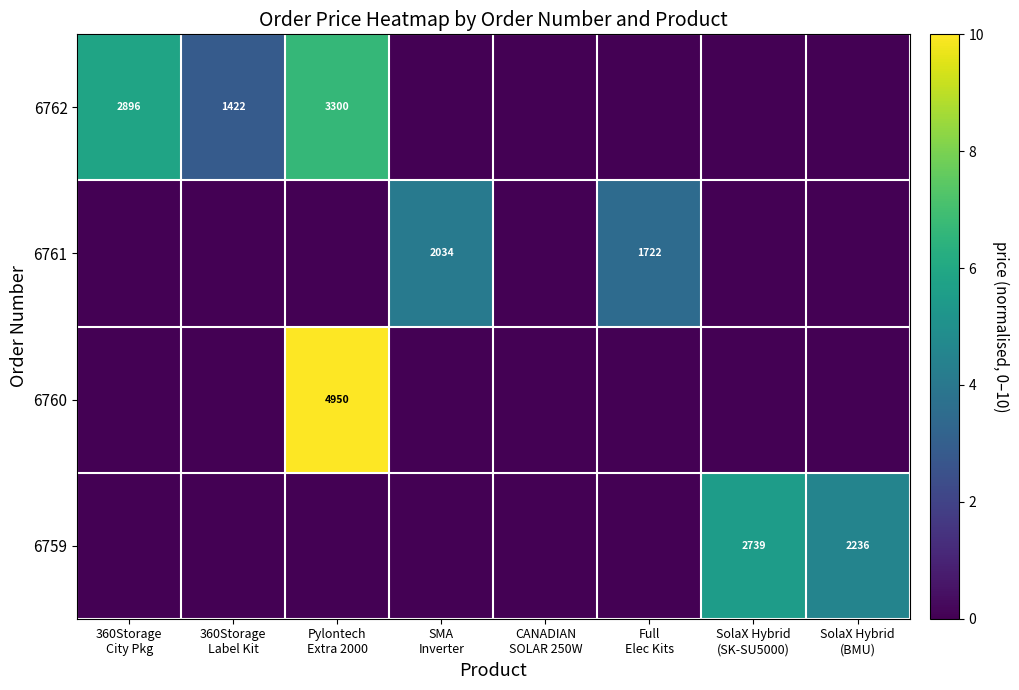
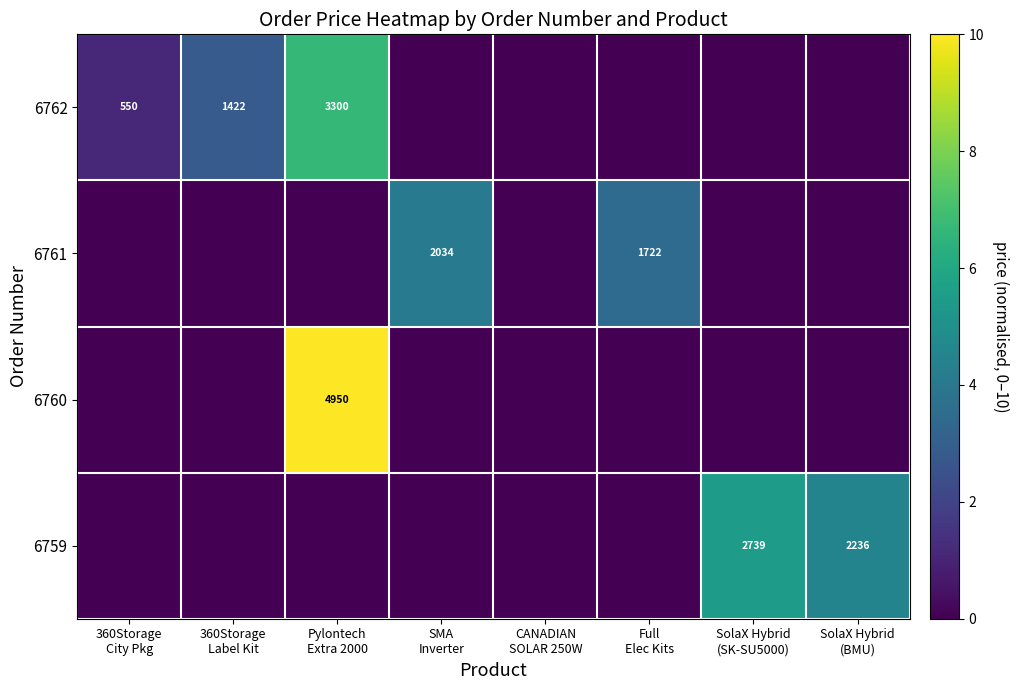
  {
    "6762": {
-     "360Storage City Pkg": 2896,
+     "360Storage City Pkg": 550,
      "360Storage Label Kit": 1422,
      "Pylontech Extra 2000": 3300
    },
    "6761": {
      "SMA Inverter": 2034,
      "Full Elec Kits": 1722
    },
    "6760": {
      "Pylontech Extra 2000": 4950
    },
    "6759": {
      "SolaX Hybrid (SK-SU5000)": 2739,
      "SolaX Hybrid (BMU)": 2236
    }
  }
